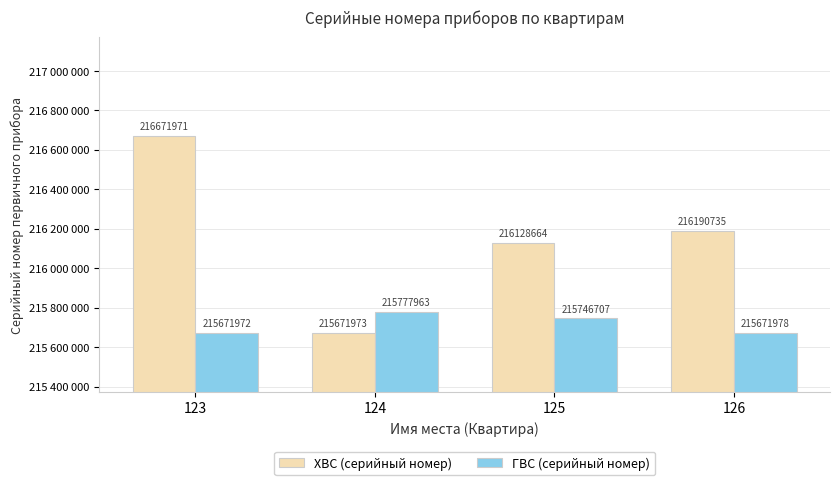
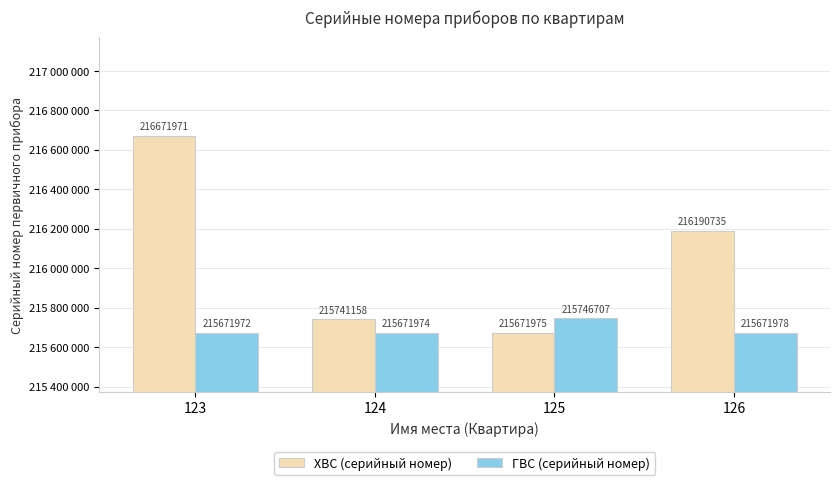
  {
    "ХВС (серийный номер)": {
      "123": 216671971,
-     "124": 215671973,
-     "125": 216128664,
+     "124": 215741158,
+     "125": 215671975,
      "126": 216190735
    },
    "ГВС (серийный номер)": {
      "123": 215671972,
-     "124": 215777963,
+     "124": 215671974,
      "125": 215746707,
      "126": 215671978
    }
  }
